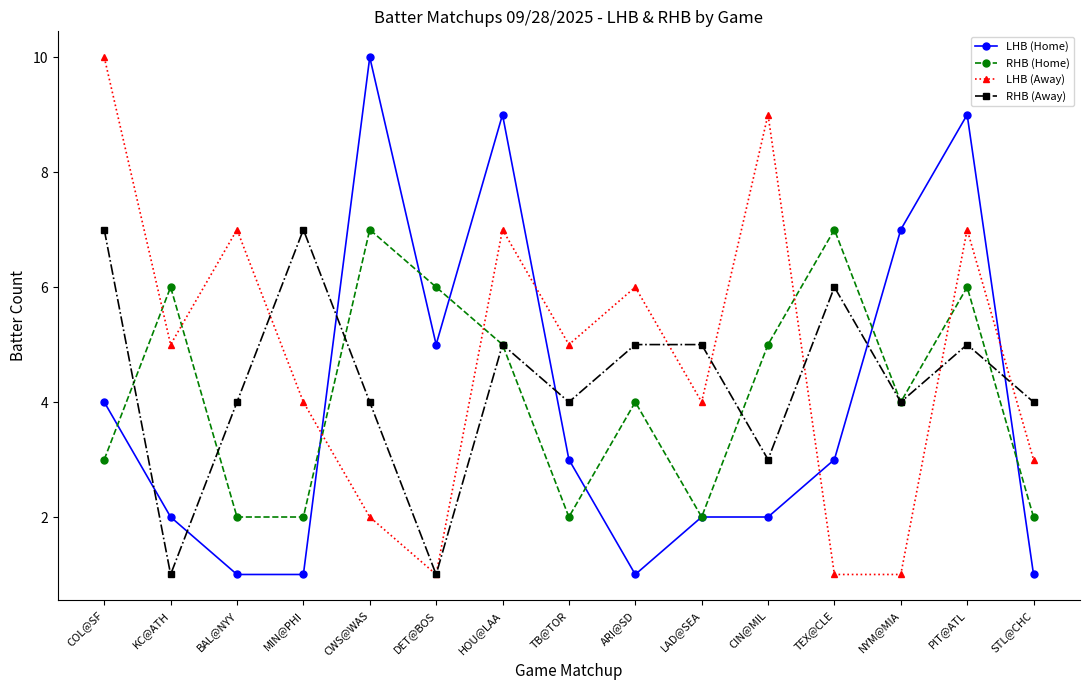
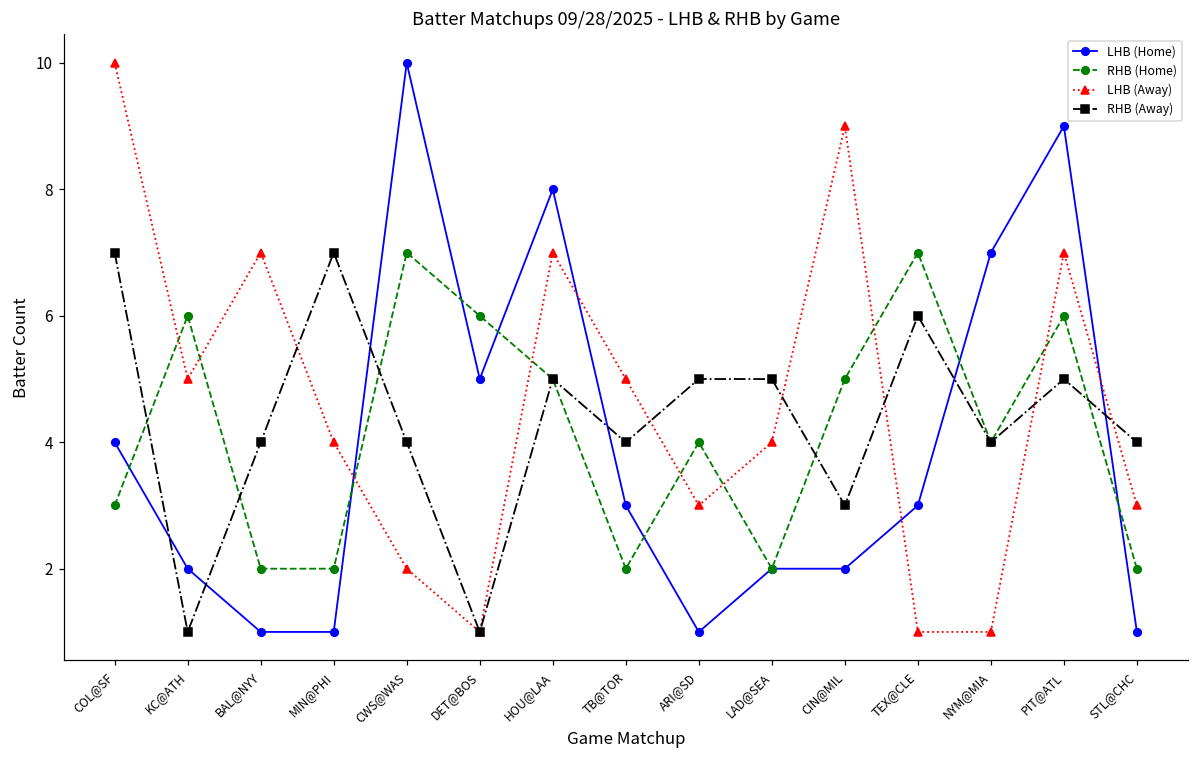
  {
    "LHB (Home)": {
      "COL@SF": 4,
      "KC@ATH": 2,
      "BAL@NYY": 1,
      "MIN@PHI": 1,
      "CWS@WAS": 10,
      "DET@BOS": 5,
-     "HOU@LAA": 9,
+     "HOU@LAA": 8,
      "TB@TOR": 3,
      "ARI@SD": 1,
      "CIN@MIL": 2,
      "TEX@CLE": 3,
      "NYM@MIA": 7,
      "PIT@ATL": 9,
      "STL@CHC": 1
    },
    "RHB (Home)": {
      "COL@SF": 3,
      "KC@ATH": 6,
      "BAL@NYY": 2,
      "MIN@PHI": 2,
      "CWS@WAS": 7,
      "DET@BOS": 6,
      "TB@TOR": 2,
      "ARI@SD": 4,
      "CIN@MIL": 5,
      "TEX@CLE": 7,
      "PIT@ATL": 6,
      "STL@CHC": 2
    },
    "LHB (Away)": {
      "COL@SF": 10,
      "KC@ATH": 5,
      "BAL@NYY": 7,
      "MIN@PHI": 4,
      "CWS@WAS": 2,
      "HOU@LAA": 7,
      "TB@TOR": 5,
-     "ARI@SD": 6,
+     "ARI@SD": 3,
      "LAD@SEA": 4,
      "CIN@MIL": 9,
      "TEX@CLE": 1,
      "NYM@MIA": 1,
      "PIT@ATL": 7,
      "STL@CHC": 3
    },
    "RHB (Away)": {
      "COL@SF": 7,
      "KC@ATH": 1,
      "BAL@NYY": 4,
      "MIN@PHI": 7,
      "CWS@WAS": 4,
      "TB@TOR": 4,
      "ARI@SD": 5,
      "LAD@SEA": 5,
      "CIN@MIL": 3,
      "TEX@CLE": 6,
      "PIT@ATL": 5,
      "STL@CHC": 4
    }
  }
